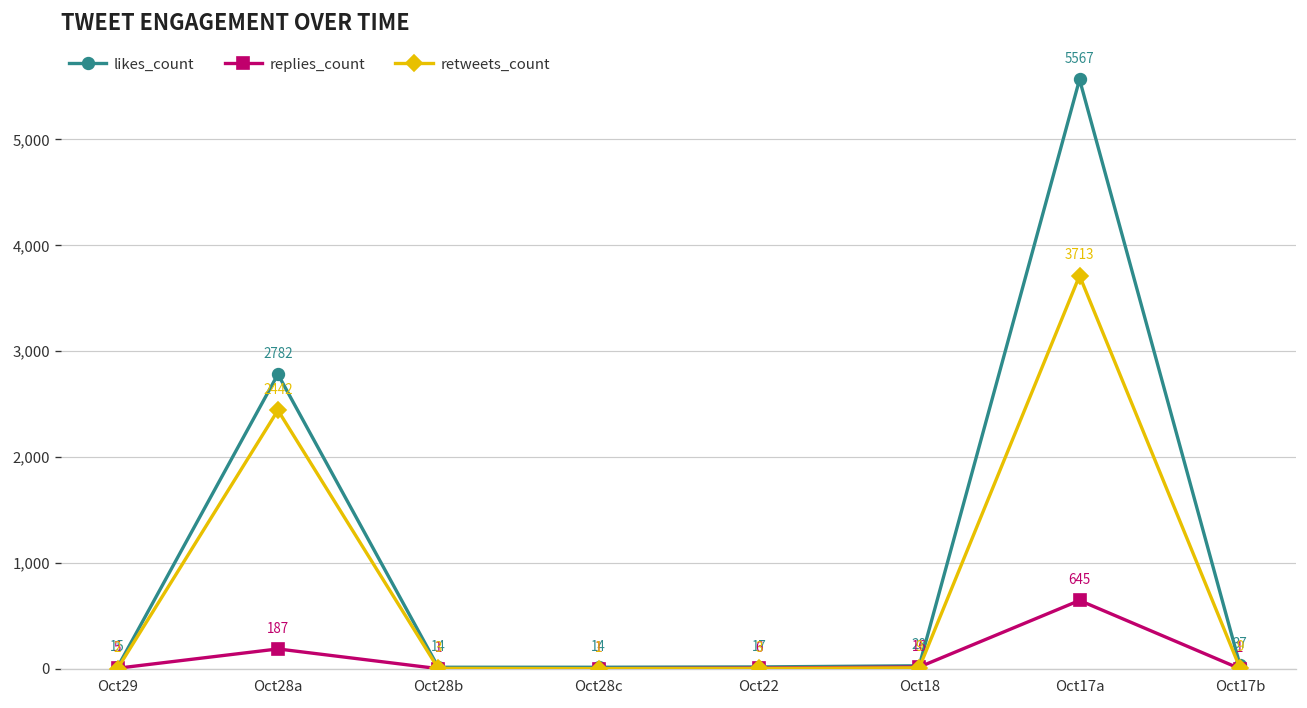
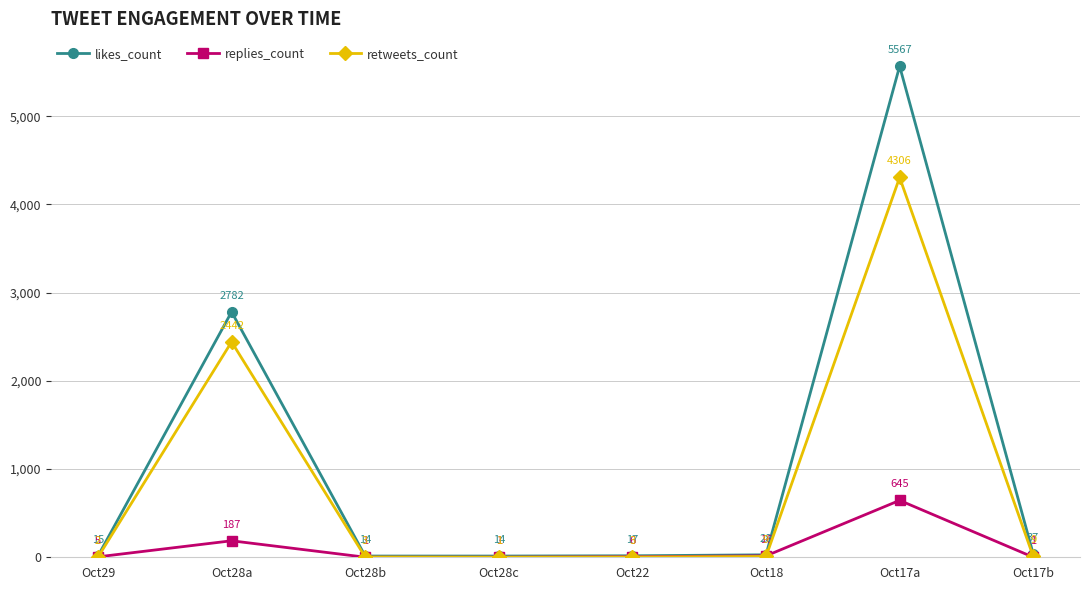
  {
    "likes_count": {
      "Oct28a": 2782,
      "Oct17a": 5567
    },
    "replies_count": {
      "Oct28a": 187,
      "Oct17a": 645
    },
    "retweets_count": {
      "Oct28a": 2442,
-     "Oct17a": 3713
+     "Oct17a": 4306
    }
  }
